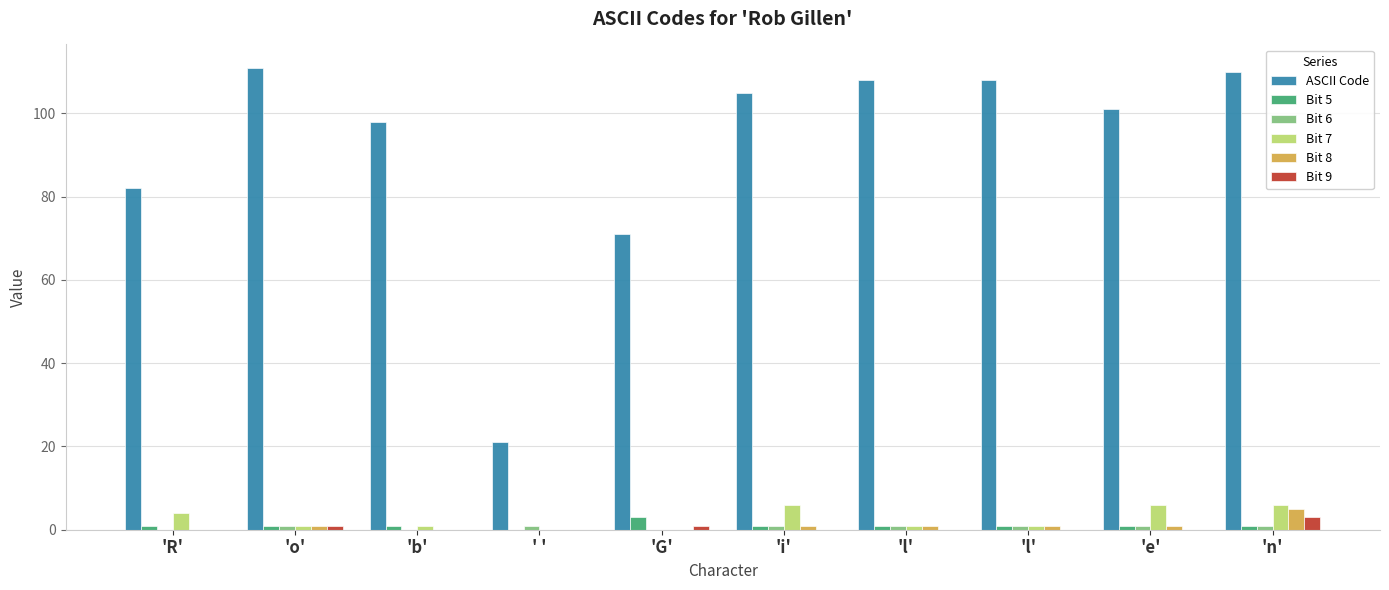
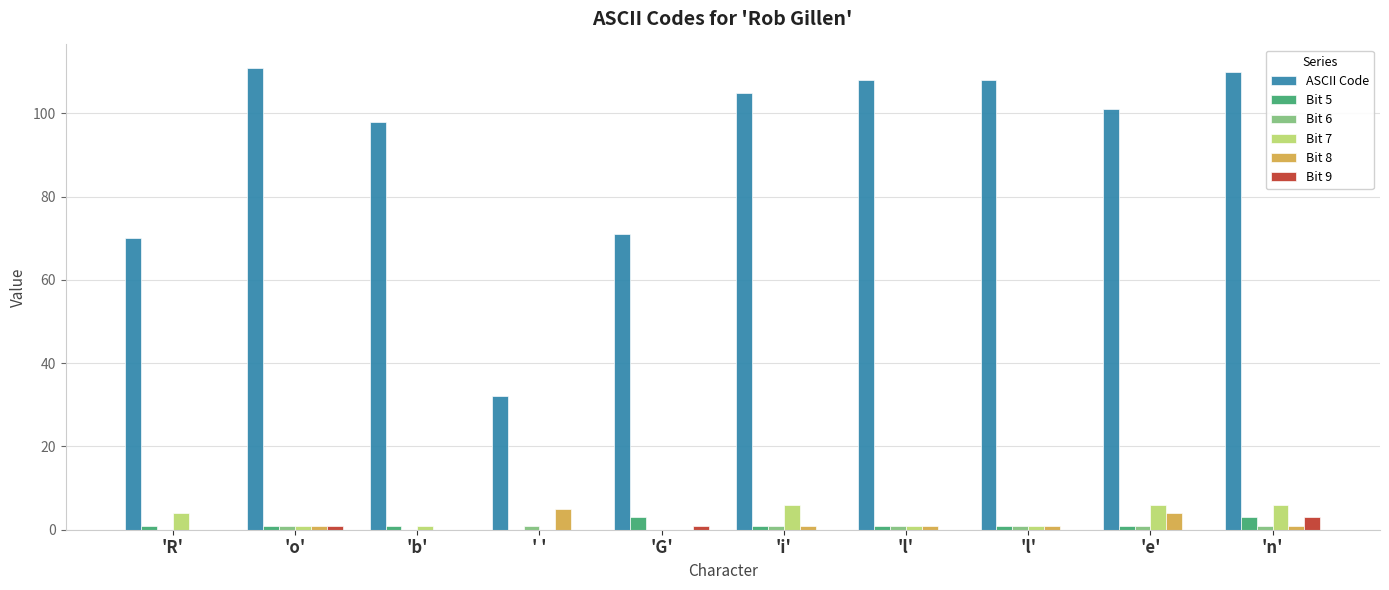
  {
    "ASCII Code": {
-     "'R'": 82,
+     "'R'": 70,
      "'o'": 111,
      "'b'": 98,
-     "' '": 21,
+     "' '": 32,
      "'G'": 71,
      "'i'": 105,
      "'e'": 101,
      "'n'": 110
    },
    "Bit 5": {
      "'R'": 1,
      "'o'": 1,
      "'b'": 1,
      "' '": 0,
      "'G'": 3,
      "'i'": 1,
      "'e'": 1,
-     "'n'": 1
+     "'n'": 3
    },
    "Bit 6": {
      "'R'": 0,
      "'o'": 1,
      "'b'": 0,
      "' '": 1,
      "'G'": 0,
      "'i'": 1,
      "'e'": 1,
      "'n'": 1
    },
    "Bit 7": {
      "'R'": 4,
      "'o'": 1,
      "'b'": 1,
      "' '": 0,
      "'G'": 0,
      "'i'": 6,
      "'e'": 6,
      "'n'": 6
    },
    "Bit 8": {
      "'R'": 0,
      "'o'": 1,
      "'b'": 0,
-     "' '": 0,
+     "' '": 5,
      "'G'": 0,
      "'i'": 1,
-     "'e'": 1,
-     "'n'": 5
+     "'e'": 4,
+     "'n'": 1
    },
    "Bit 9": {
      "'R'": 0,
      "'o'": 1,
      "'b'": 0,
      "' '": 0,
      "'G'": 1,
      "'i'": 0,
      "'e'": 0,
      "'n'": 3
    }
  }
